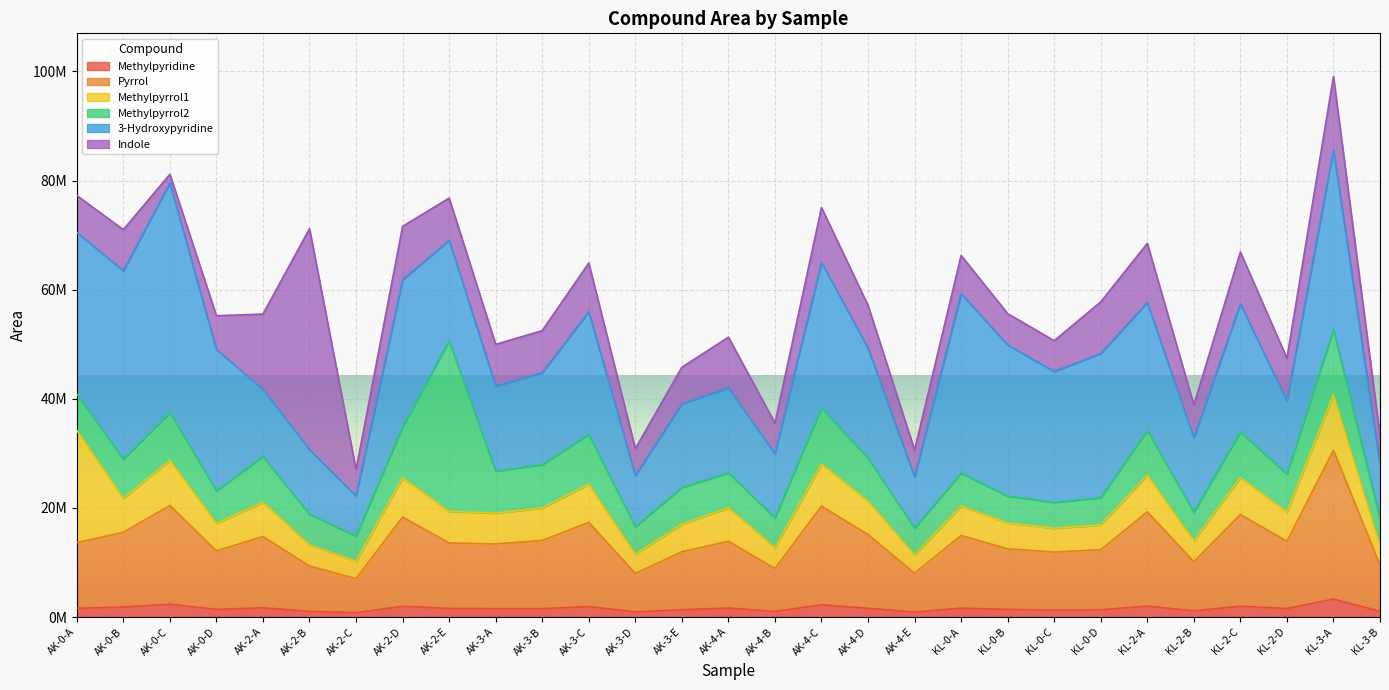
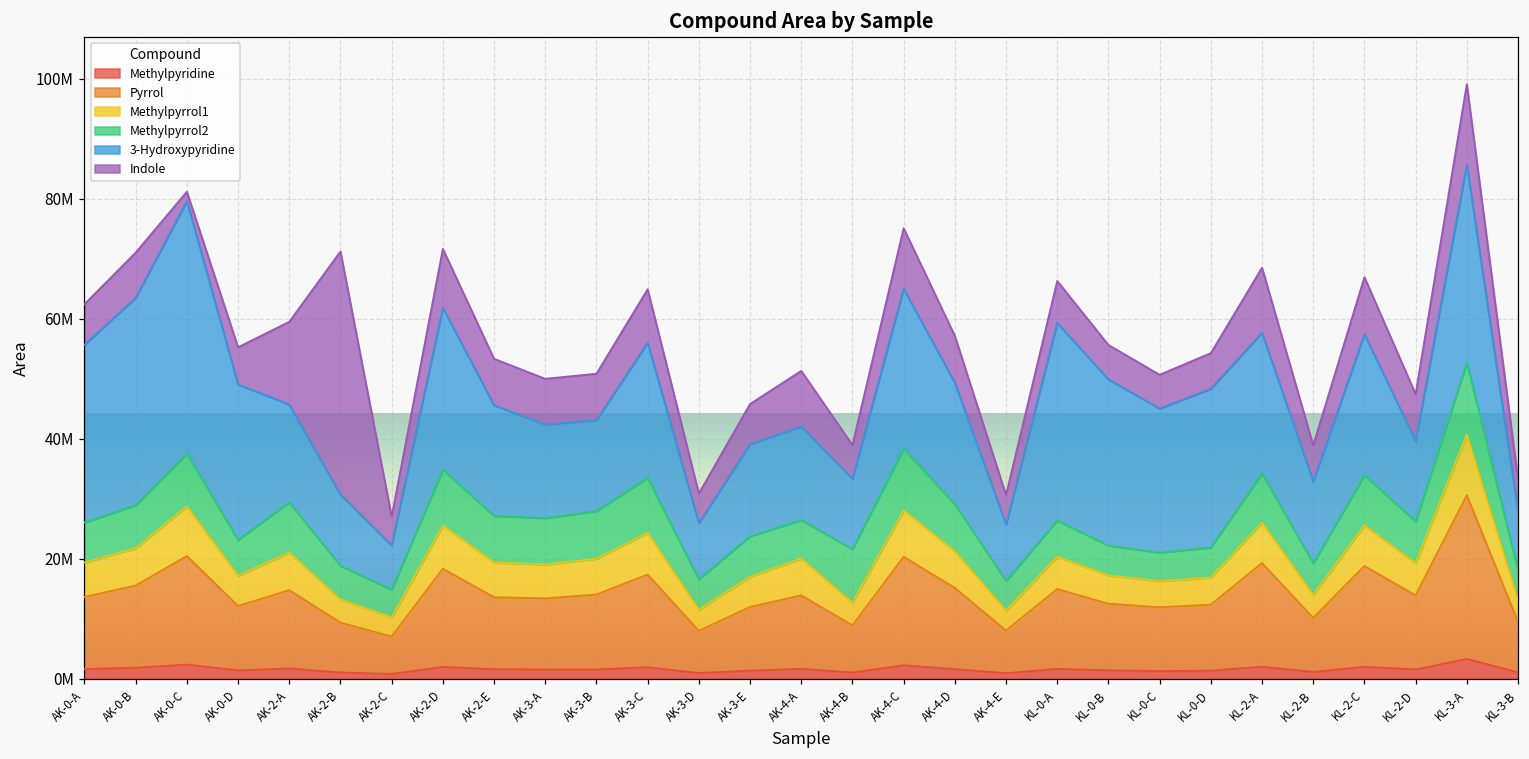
  {
    "Methylpyrrol1": {
-     "AK-0-A": 21000000,
+     "AK-0-A": 6000000,
      "AK-0-B": 6000000,
      "AK-0-C": 8000000,
      "AK-0-D": 5000000,
      "AK-2-A": 6000000,
      "AK-2-B": 4000000,
      "AK-2-C": 3000000,
      "AK-2-D": 7000000,
      "AK-2-E": 6000000,
      "AK-3-A": 6000000,
      "AK-3-B": 6000000,
      "AK-3-C": 7000000,
      "AK-3-D": 4000000,
      "AK-3-E": 5000000,
      "AK-4-A": 6000000,
      "AK-4-B": 4000000,
      "AK-4-C": 8000000,
      "AK-4-D": 6000000,
      "AK-4-E": 3000000,
      "KL-0-A": 5000000,
      "KL-0-B": 5000000,
      "KL-0-C": 4000000,
      "KL-0-D": 5000000,
      "KL-2-A": 7000000,
      "KL-2-B": 4000000,
      "KL-2-C": 7000000,
      "KL-2-D": 5000000,
      "KL-3-A": 10000000,
      "KL-3-B": 4000000
    },
    "Methylpyrrol2": {
      "AK-0-A": 7000000,
      "AK-0-B": 7000000,
      "AK-0-C": 9000000,
      "AK-0-D": 6000000,
      "AK-2-A": 8000000,
      "AK-2-B": 6000000,
      "AK-2-C": 5000000,
      "AK-2-D": 9000000,
-     "AK-2-E": 31000000,
+     "AK-2-E": 8000000,
      "AK-3-A": 8000000,
      "AK-3-B": 8000000,
      "AK-3-C": 9000000,
      "AK-3-D": 5000000,
      "AK-3-E": 7000000,
      "AK-4-A": 6000000,
-     "AK-4-B": 6000000,
+     "AK-4-B": 9000000,
      "AK-4-C": 10000000,
      "AK-4-D": 8000000,
      "AK-4-E": 5000000,
      "KL-0-A": 6000000,
      "KL-0-B": 5000000,
      "KL-0-C": 5000000,
      "KL-0-D": 5000000,
      "KL-2-A": 8000000,
      "KL-2-B": 5000000,
      "KL-2-C": 8000000,
      "KL-2-D": 7000000,
      "KL-3-A": 12000000,
      "KL-3-B": 5000000
    },
    "3-Hydroxypyridine": {
      "AK-0-A": 30000000,
      "AK-0-B": 35000000,
      "AK-0-C": 42000000,
      "AK-0-D": 26000000,
-     "AK-2-A": 12000000,
+     "AK-2-A": 16000000,
      "AK-2-B": 12000000,
      "AK-2-C": 7000000,
      "AK-2-D": 27000000,
      "AK-2-E": 18000000,
      "AK-3-A": 16000000,
-     "AK-3-B": 17000000,
+     "AK-3-B": 15000000,
      "AK-3-C": 22000000,
      "AK-3-D": 9000000,
      "AK-3-E": 15000000,
      "AK-4-A": 16000000,
      "AK-4-B": 12000000,
      "AK-4-C": 27000000,
      "AK-4-D": 20000000,
      "AK-4-E": 9000000,
      "KL-0-A": 33000000,
      "KL-0-B": 28000000,
      "KL-0-C": 24000000,
      "KL-0-D": 26000000,
      "KL-2-A": 23000000,
      "KL-2-B": 14000000,
      "KL-2-C": 23000000,
      "KL-2-D": 13000000,
      "KL-3-A": 33000000,
      "KL-3-B": 10000000
    },
    "Indole": {
      "AK-0-A": 7000000,
      "AK-0-B": 8000000,
      "AK-0-C": 2000000,
      "AK-0-D": 6000000,
      "AK-2-A": 14000000,
      "AK-2-B": 41000000,
      "AK-2-C": 5000000,
      "AK-2-D": 10000000,
      "AK-2-E": 8000000,
      "AK-3-A": 8000000,
      "AK-3-B": 8000000,
      "AK-3-C": 9000000,
      "AK-3-D": 5000000,
      "AK-3-E": 7000000,
      "AK-4-A": 9000000,
      "AK-4-B": 6000000,
      "AK-4-C": 10000000,
      "AK-4-D": 8000000,
      "AK-4-E": 5000000,
      "KL-0-A": 7000000,
      "KL-0-B": 6000000,
      "KL-0-C": 6000000,
-     "KL-0-D": 9000000,
+     "KL-0-D": 6000000,
      "KL-2-A": 11000000,
      "KL-2-B": 6000000,
      "KL-2-C": 9000000,
      "KL-2-D": 8000000,
      "KL-3-A": 13000000,
      "KL-3-B": 5000000
    }
  }
